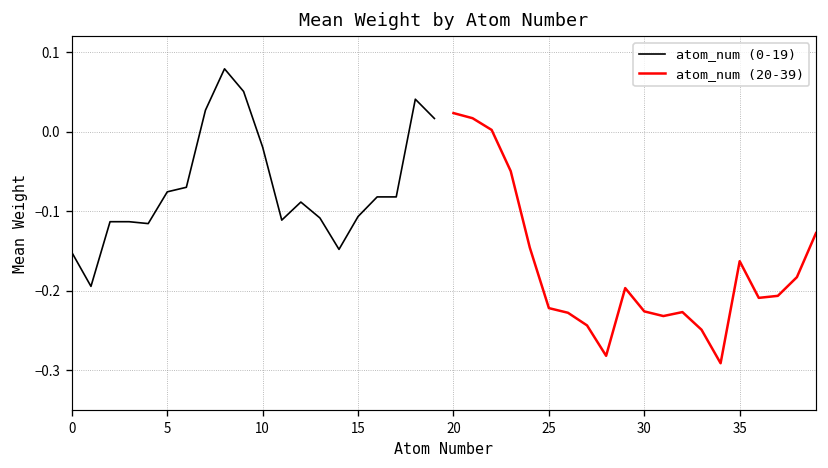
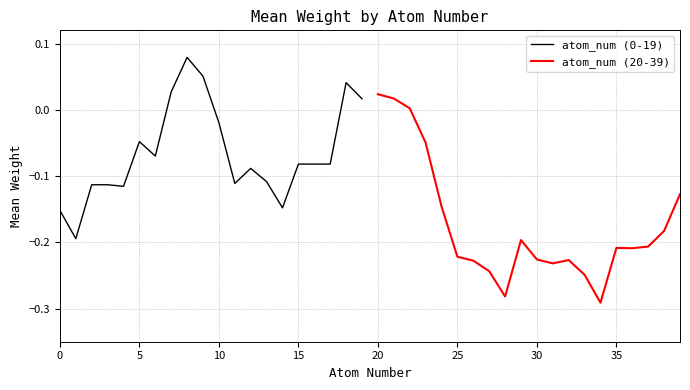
  {
    "atom_num (0-19)": {
      "0": -0.15,
-     "5": -0.08,
+     "5": -0.05,
      "10": -0.02,
-     "15": -0.11
+     "15": -0.08
    },
    "atom_num (20-39)": {
      "20": 0.02,
      "25": -0.22,
      "30": -0.23,
-     "35": -0.16
+     "35": -0.21
    }
  }
